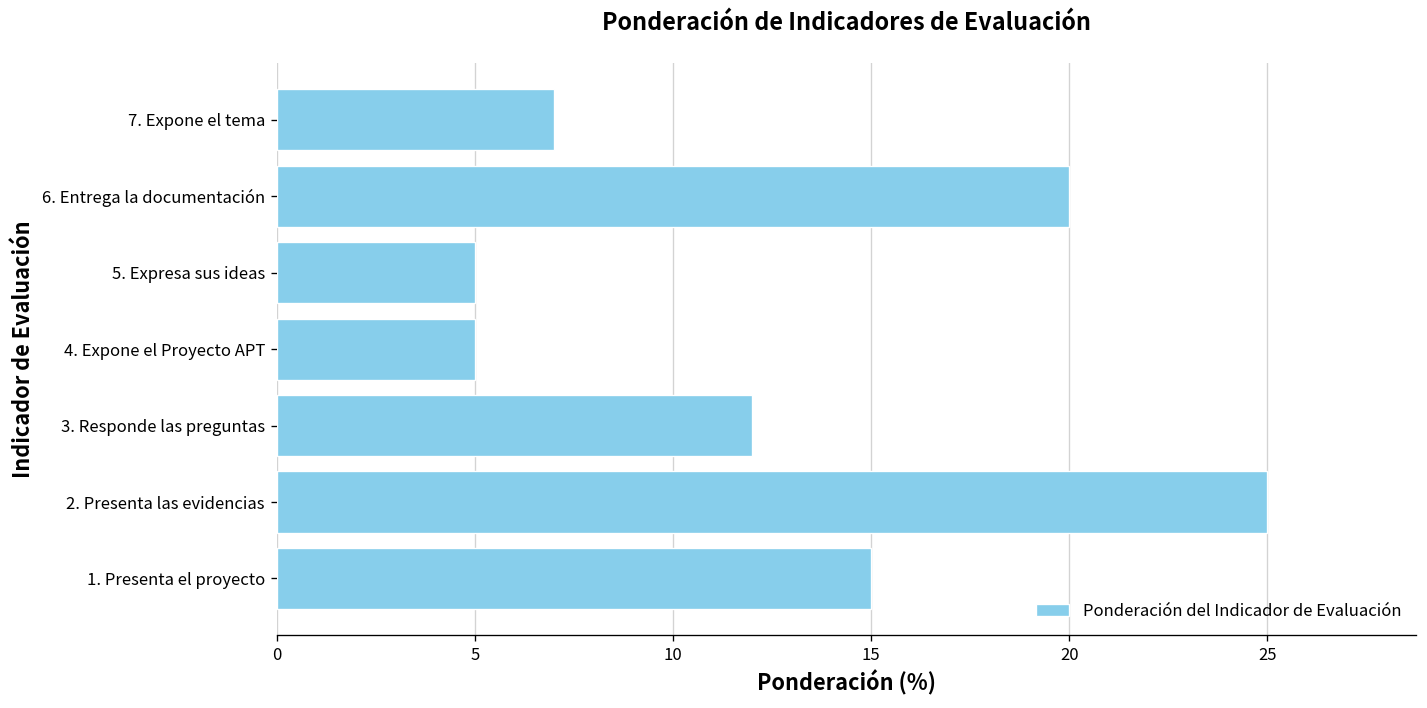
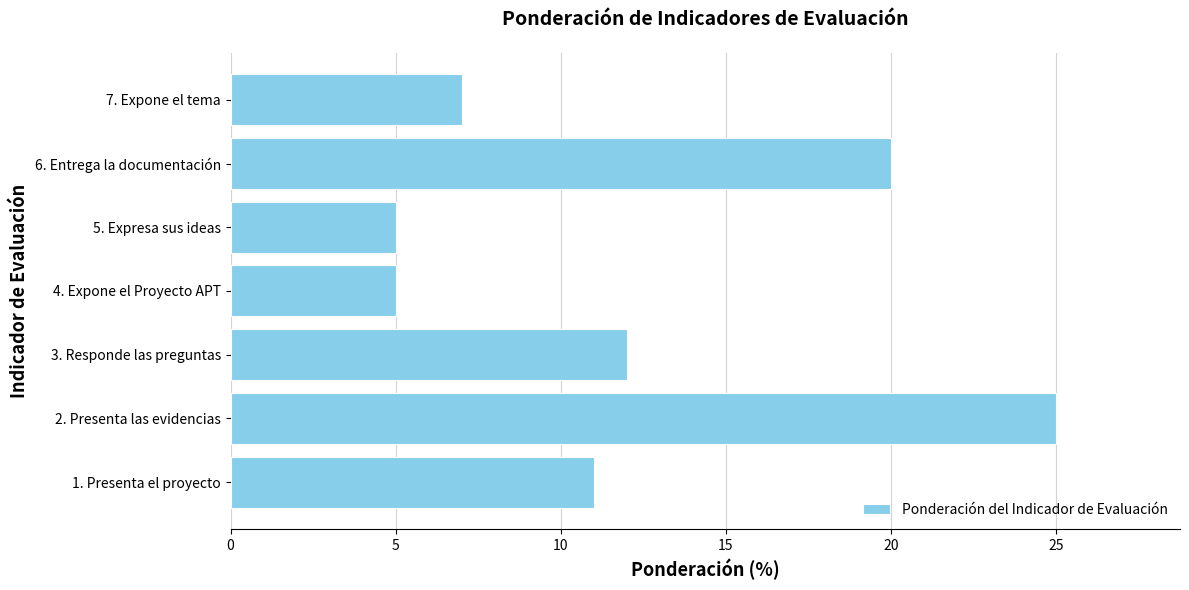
  {
    "7. Expone el tema": 7,
    "6. Entrega la documentación": 20,
    "5. Expresa sus ideas": 5,
    "4. Expone el Proyecto APT": 5,
    "3. Responde las preguntas": 12,
    "2. Presenta las evidencias": 25,
-   "1. Presenta el proyecto": 15
+   "1. Presenta el proyecto": 11
  }
